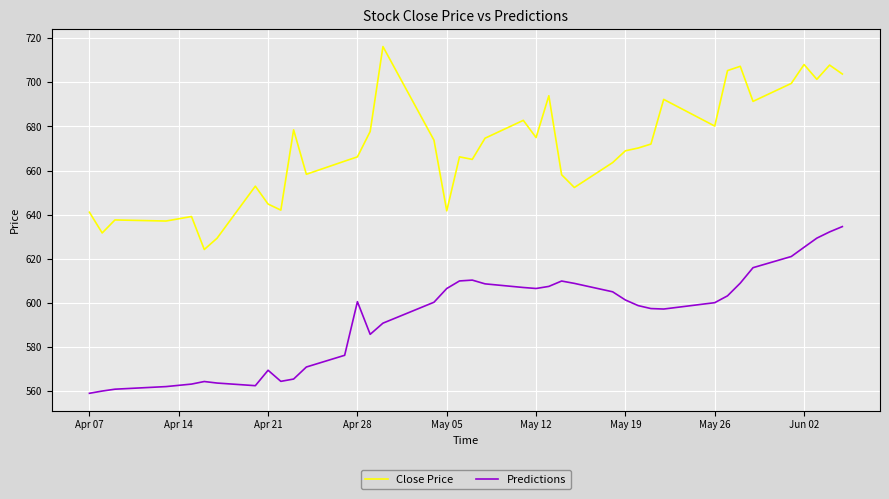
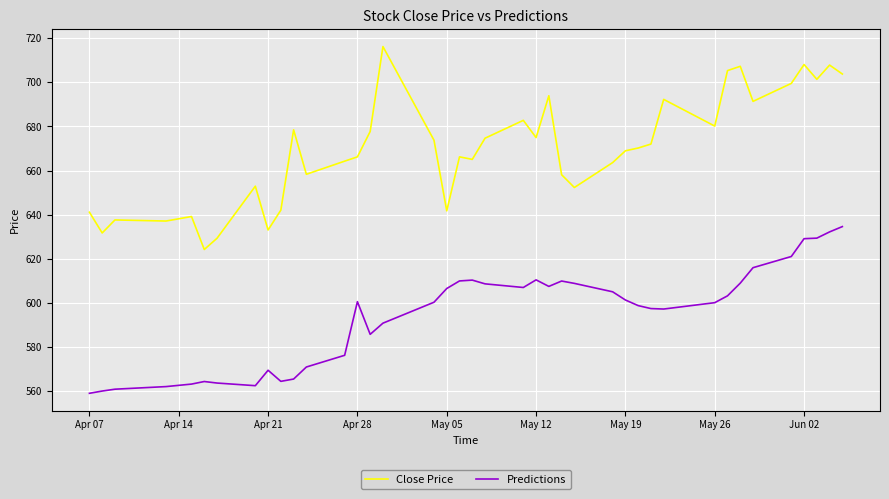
  {
    "Close Price": {
      "Apr 07": 641,
-     "Apr 21": 645,
+     "Apr 21": 633,
      "Apr 28": 666,
      "May 05": 642,
      "May 12": 675,
      "May 19": 669,
      "May 26": 680,
      "Jun 02": 708
    },
    "Predictions": {
      "Apr 07": 559,
      "Apr 21": 569,
      "Apr 28": 601,
      "May 05": 607,
-     "May 12": 607,
+     "May 12": 610,
      "May 19": 601,
      "May 26": 600,
-     "Jun 02": 625
+     "Jun 02": 629
    }
  }
